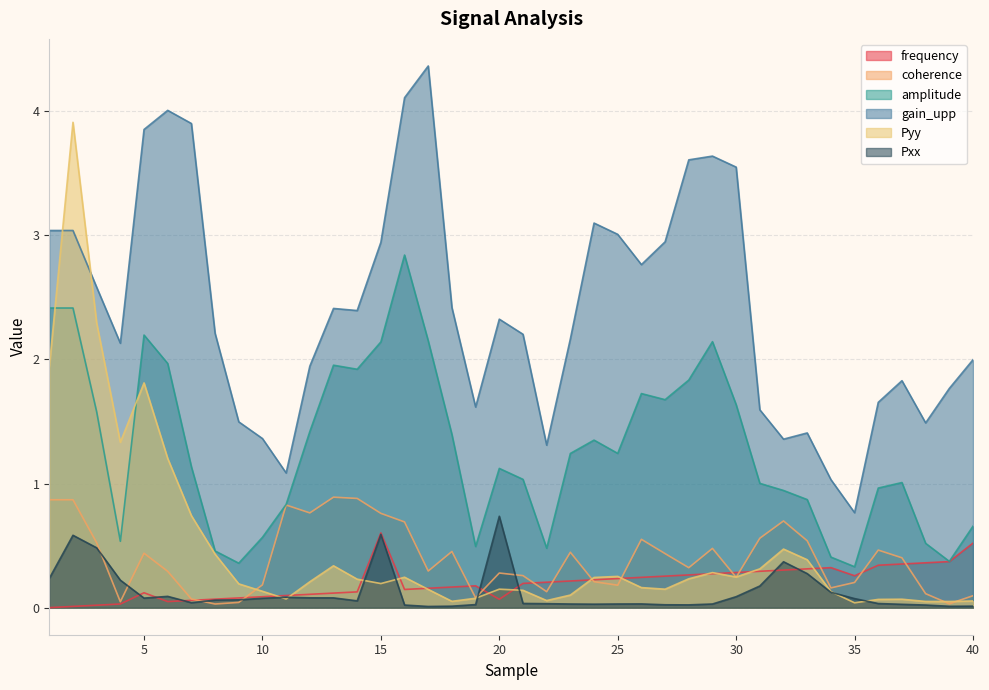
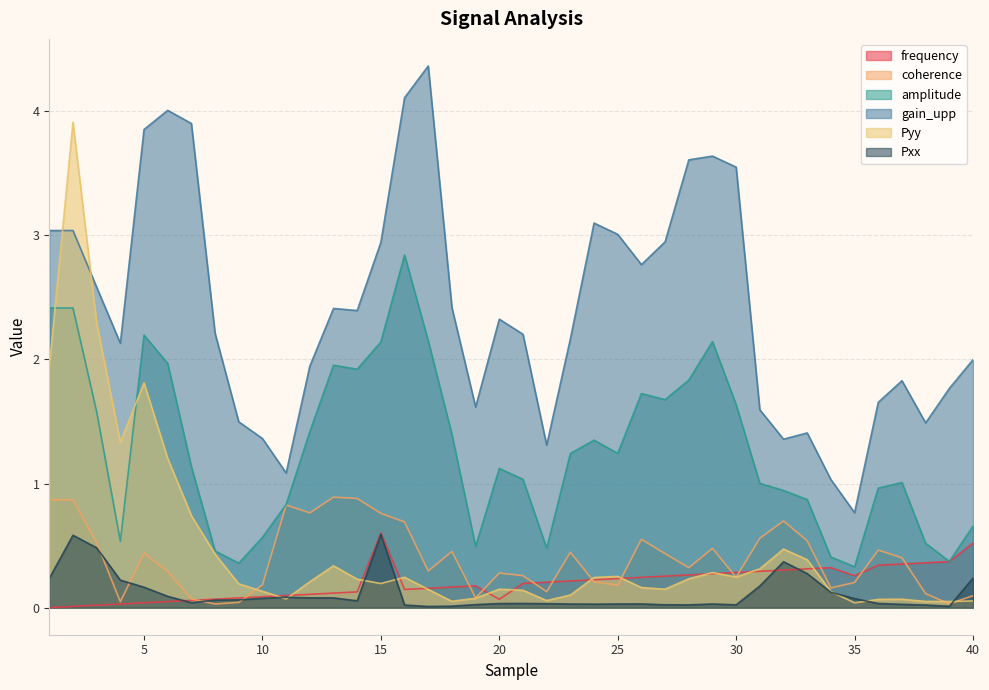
  {
    "frequency": {
-     "5": 0.12,
+     "5": 0.04,
      "20": 0.07,
      "30": 0.28,
      "35": 0.26,
      "40": 0.52
    },
    "Pxx": {
-     "5": 0.08,
-     "20": 0.74,
+     "5": 0.16,
+     "20": 0.03,
      "25": 0.03,
-     "30": 0.09,
+     "30": 0.02,
      "35": 0.07,
-     "40": 0.01
+     "40": 0.24
    }
  }
